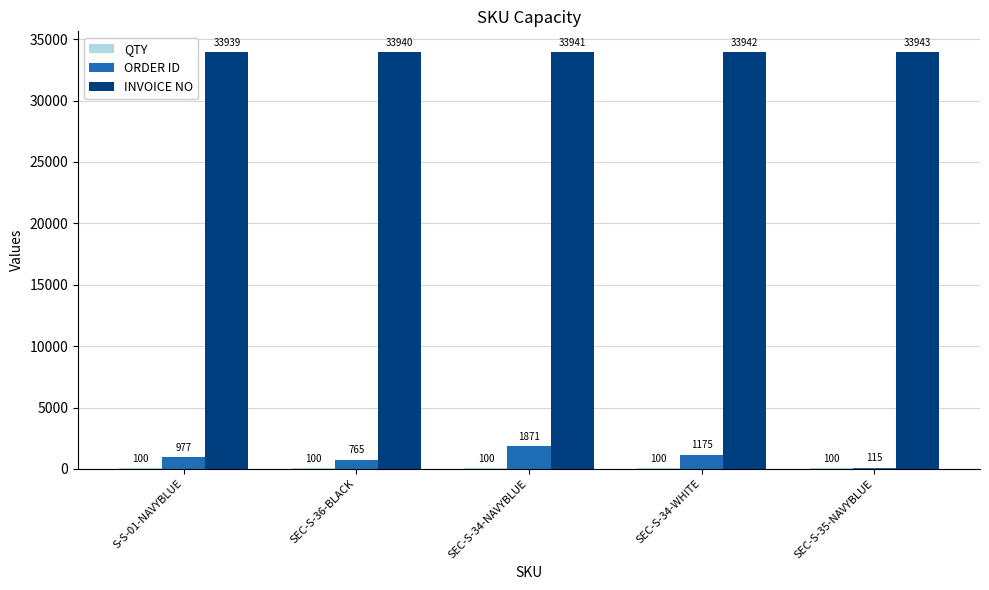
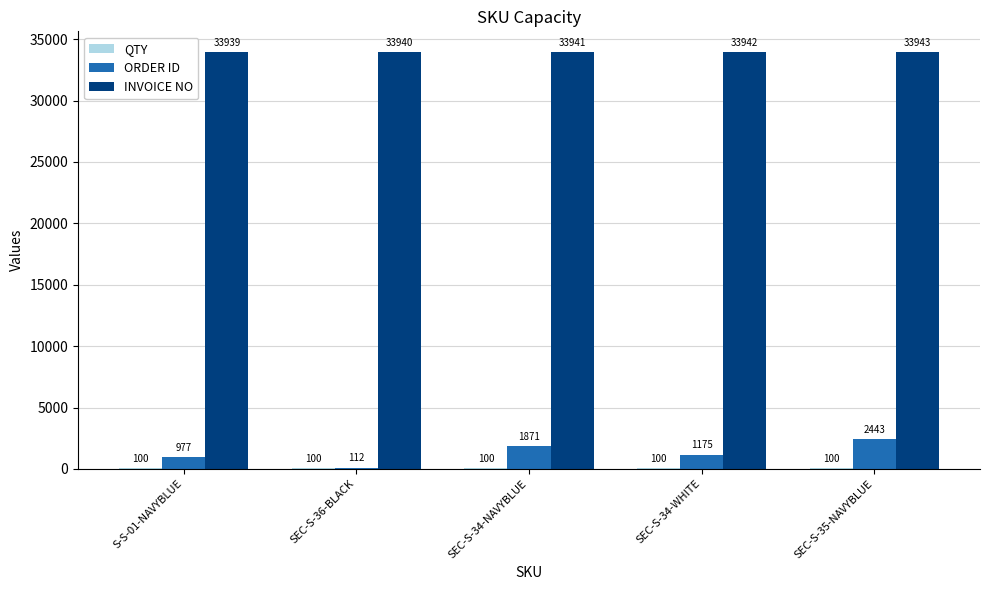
  {
    "QTY": {
      "S-S-01-NAVYBLUE": 100,
      "SEC-S-36-BLACK": 100,
      "SEC-S-34-NAVYBLUE": 100,
      "SEC-S-34-WHITE": 100,
      "SEC-S-35-NAVYBLUE": 100
    },
    "ORDER ID": {
      "S-S-01-NAVYBLUE": 977,
-     "SEC-S-36-BLACK": 765,
+     "SEC-S-36-BLACK": 112,
      "SEC-S-34-NAVYBLUE": 1871,
      "SEC-S-34-WHITE": 1175,
-     "SEC-S-35-NAVYBLUE": 115
+     "SEC-S-35-NAVYBLUE": 2443
    },
    "INVOICE NO": {
      "S-S-01-NAVYBLUE": 33939,
      "SEC-S-36-BLACK": 33940,
      "SEC-S-34-NAVYBLUE": 33941,
      "SEC-S-34-WHITE": 33942,
      "SEC-S-35-NAVYBLUE": 33943
    }
  }
